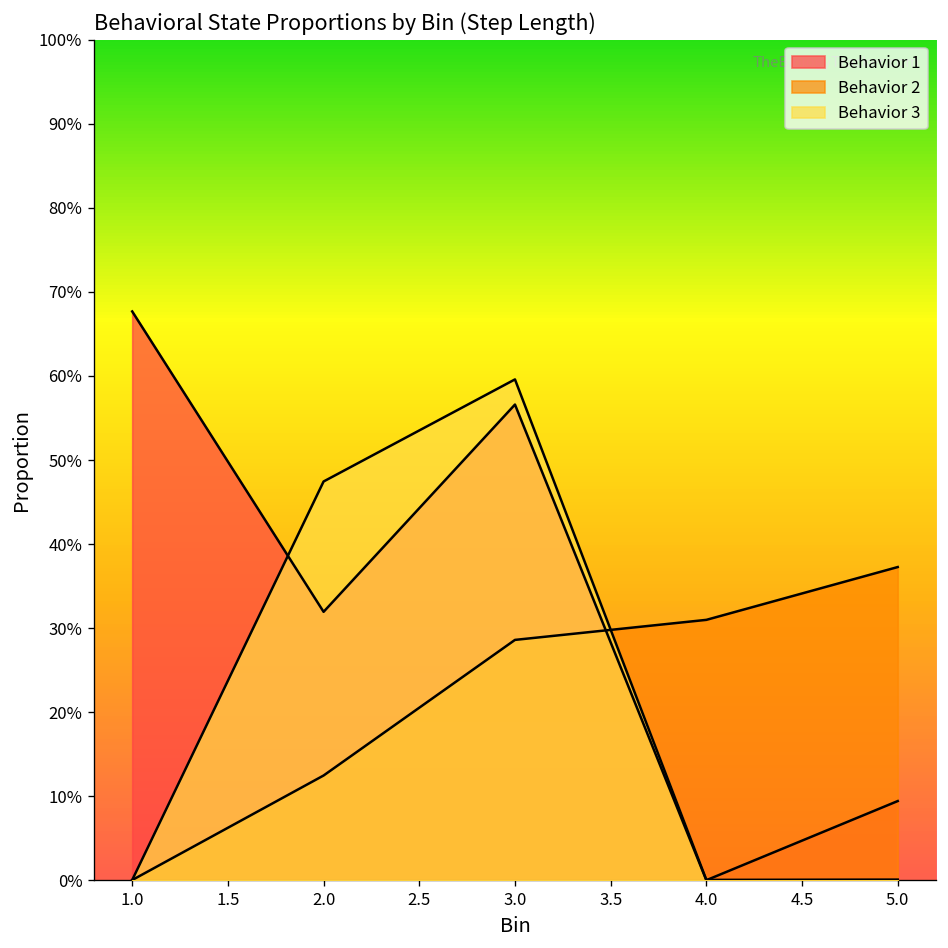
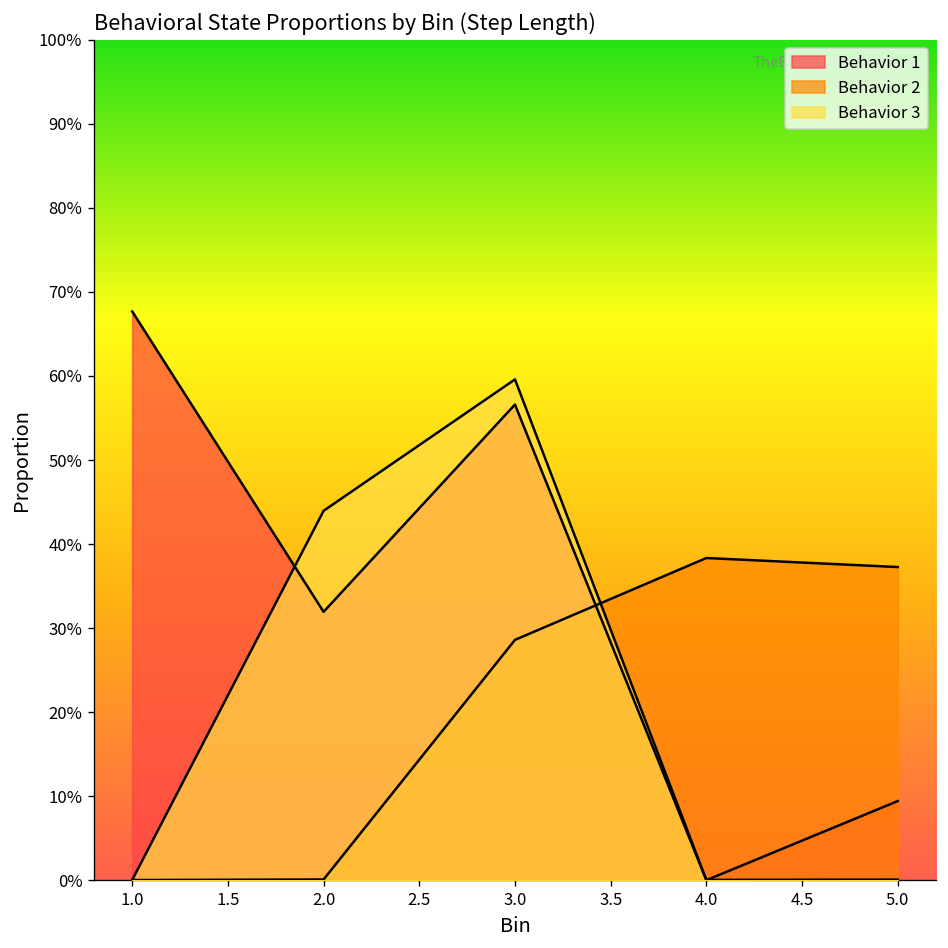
  {
    "Behavior 1": {
      "1.0": "68%",
      "2.0": "32%",
      "3.0": "57%",
      "5.0": "9%"
    },
    "Behavior 2": {
-     "2.0": "12%",
+     "2.0": "0%",
      "3.0": "29%",
-     "4.0": "31%",
+     "4.0": "38%",
      "5.0": "37%"
    },
    "Behavior 3": {
-     "2.0": "47%",
+     "2.0": "44%",
      "3.0": "60%",
      "5.0": "0%"
    }
  }
